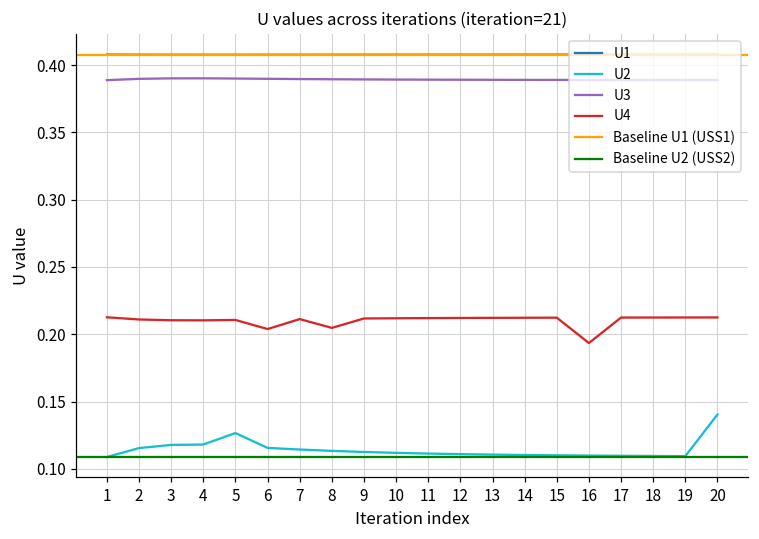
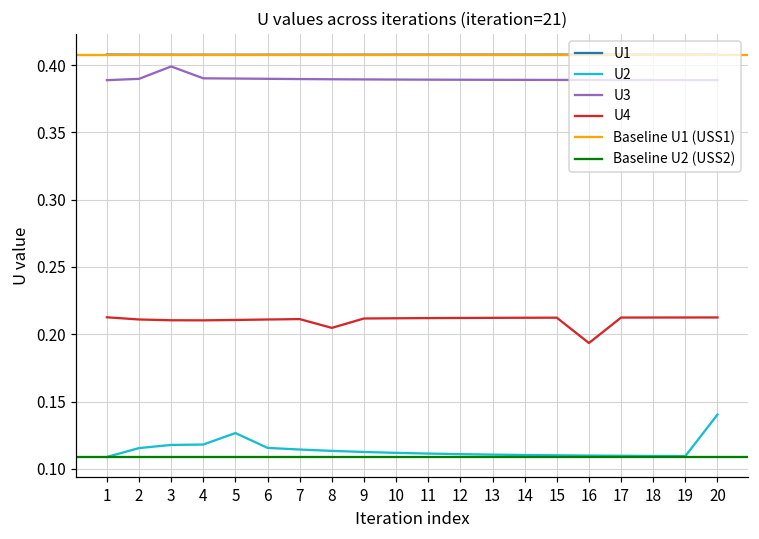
  {
    "U1": {
      "1": 0.408,
      "2": 0.408,
      "3": 0.408,
      "4": 0.408,
      "5": 0.408,
      "6": 0.408,
      "7": 0.408,
      "8": 0.408,
      "9": 0.408,
      "10": 0.408,
      "11": 0.408,
      "12": 0.408,
      "13": 0.408,
      "14": 0.408,
      "15": 0.408
    },
    "U2": {
      "1": 0.109,
      "2": 0.115,
      "3": 0.118,
      "4": 0.118,
      "5": 0.127,
      "6": 0.116,
      "7": 0.114,
      "8": 0.113,
      "9": 0.113,
      "10": 0.112,
      "11": 0.111,
      "12": 0.111,
      "13": 0.111,
      "14": 0.110,
      "15": 0.110,
      "16": 0.110,
      "17": 0.110,
      "18": 0.110,
      "19": 0.109,
      "20": 0.140
    },
    "U3": {
      "1": 0.389,
      "2": 0.390,
-     "3": 0.390,
+     "3": 0.399,
      "4": 0.390,
      "5": 0.390,
      "6": 0.390,
      "7": 0.390,
      "8": 0.389,
      "9": 0.389,
      "10": 0.389,
      "11": 0.389,
      "12": 0.389,
      "13": 0.389,
      "14": 0.389,
      "15": 0.389
    },
    "U4": {
      "1": 0.213,
      "2": 0.211,
      "3": 0.210,
      "4": 0.210,
      "5": 0.211,
-     "6": 0.204,
+     "6": 0.211,
      "7": 0.211,
      "8": 0.205,
      "9": 0.212,
      "10": 0.212,
      "11": 0.212,
      "12": 0.212,
      "13": 0.212,
      "14": 0.212,
      "15": 0.212,
      "16": 0.193,
      "17": 0.212,
      "18": 0.212,
      "19": 0.212,
      "20": 0.212
    }
  }
